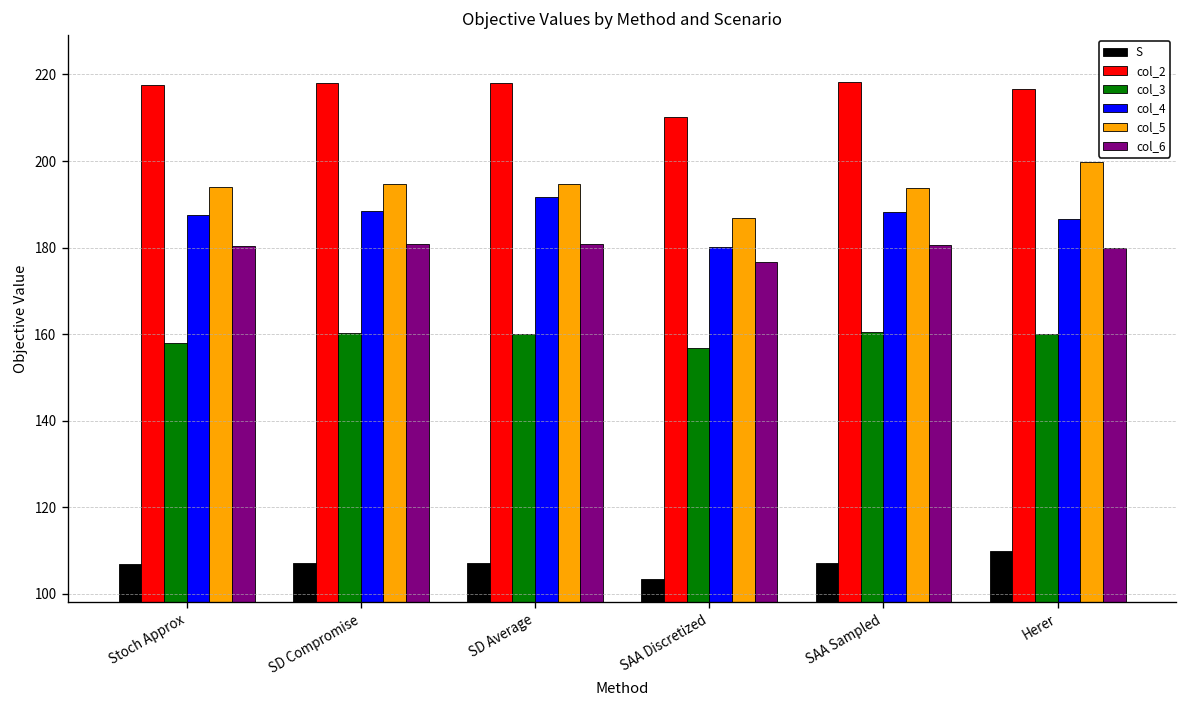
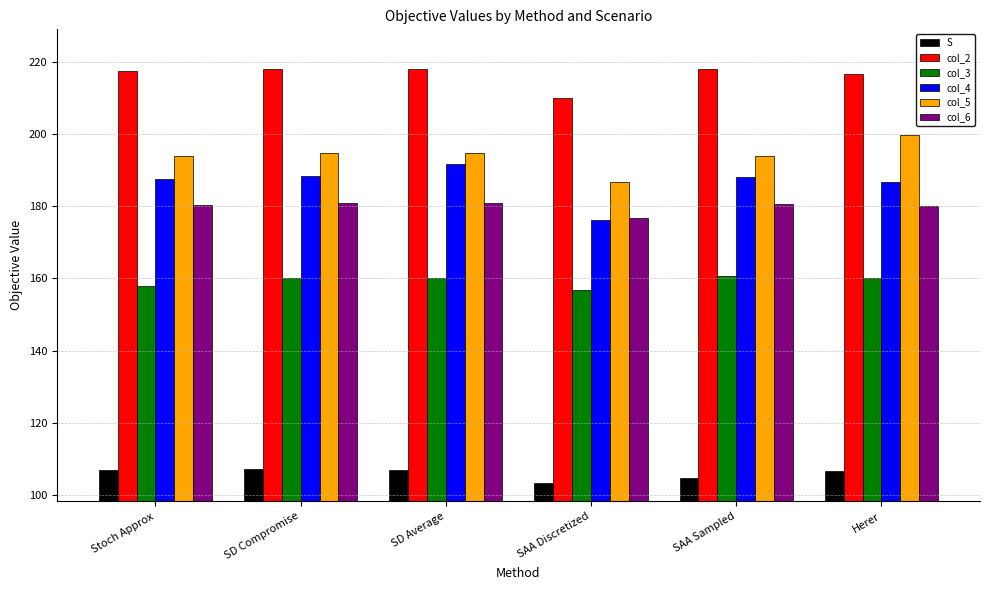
  {
    "S": {
      "Stoch Approx": 107,
      "SD Compromise": 107,
      "SD Average": 107,
      "SAA Discretized": 103,
-     "SAA Sampled": 107,
-     "Herer": 110
+     "SAA Sampled": 105,
+     "Herer": 107
    },
    "col_2": {
      "Stoch Approx": 218,
      "SD Compromise": 218,
      "SD Average": 218,
      "SAA Discretized": 210,
      "SAA Sampled": 218,
      "Herer": 217
    },
    "col_3": {
      "Stoch Approx": 158,
      "SD Compromise": 160,
      "SD Average": 160,
      "SAA Discretized": 157,
      "SAA Sampled": 161,
      "Herer": 160
    },
    "col_4": {
      "Stoch Approx": 188,
      "SD Compromise": 188,
      "SD Average": 192,
-     "SAA Discretized": 180,
+     "SAA Discretized": 176,
      "SAA Sampled": 188,
      "Herer": 187
    },
    "col_5": {
      "Stoch Approx": 194,
      "SD Compromise": 195,
      "SD Average": 195,
      "SAA Discretized": 187,
      "SAA Sampled": 194,
      "Herer": 200
    },
    "col_6": {
      "Stoch Approx": 180,
      "SD Compromise": 181,
      "SD Average": 181,
      "SAA Discretized": 177,
      "SAA Sampled": 181,
      "Herer": 180
    }
  }
